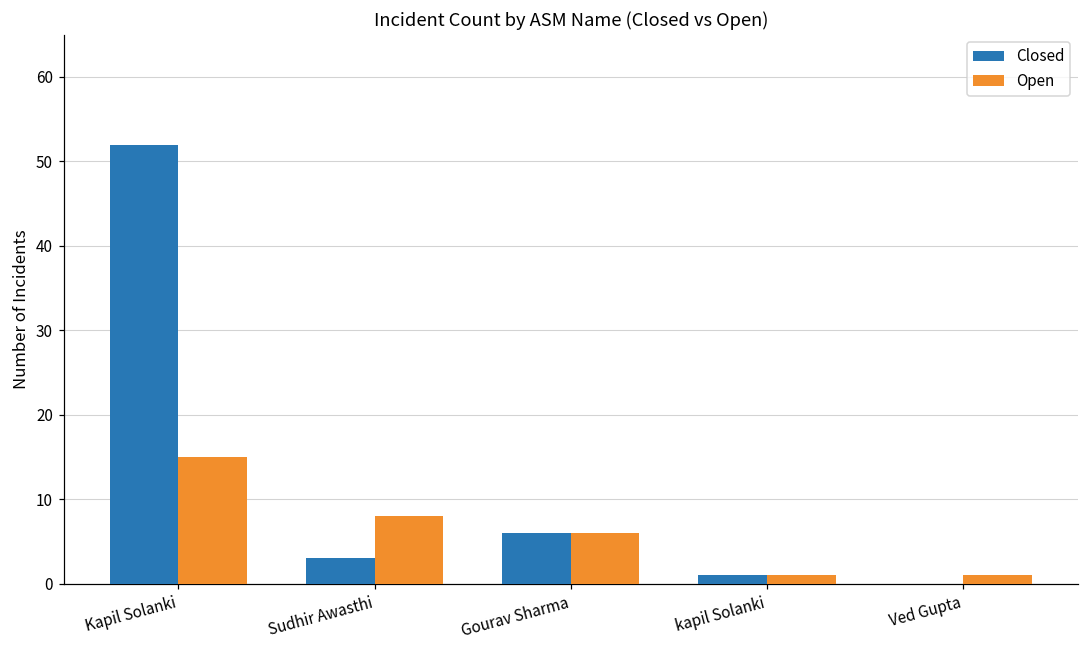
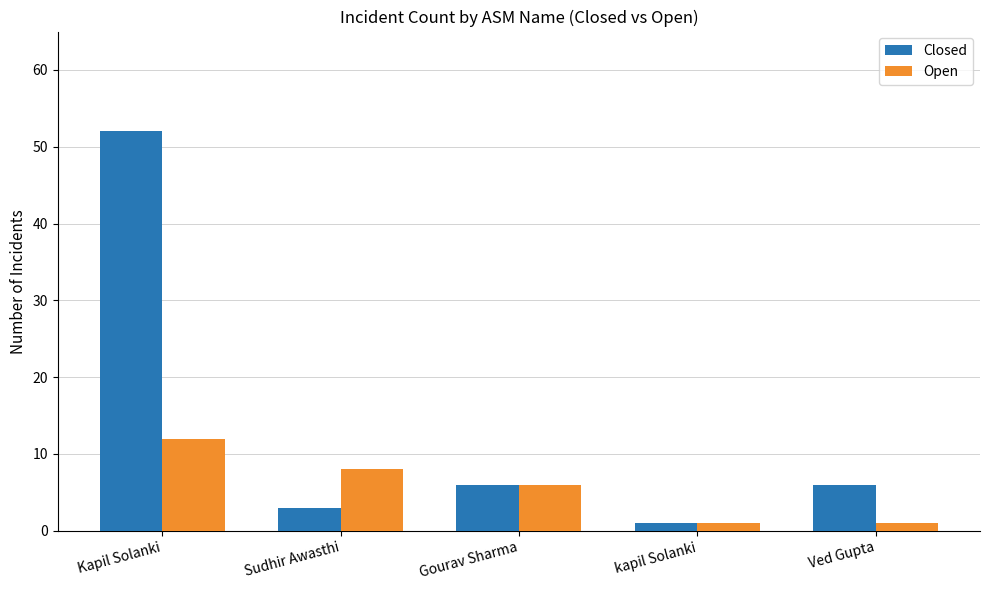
  {
    "Closed": {
      "Kapil Solanki": 52,
      "Sudhir Awasthi": 3,
      "Gourav Sharma": 6,
      "kapil Solanki": 1,
-     "Ved Gupta": 0
+     "Ved Gupta": 6
    },
    "Open": {
-     "Kapil Solanki": 15,
+     "Kapil Solanki": 12,
      "Sudhir Awasthi": 8,
      "Gourav Sharma": 6,
      "kapil Solanki": 1,
      "Ved Gupta": 1
    }
  }
